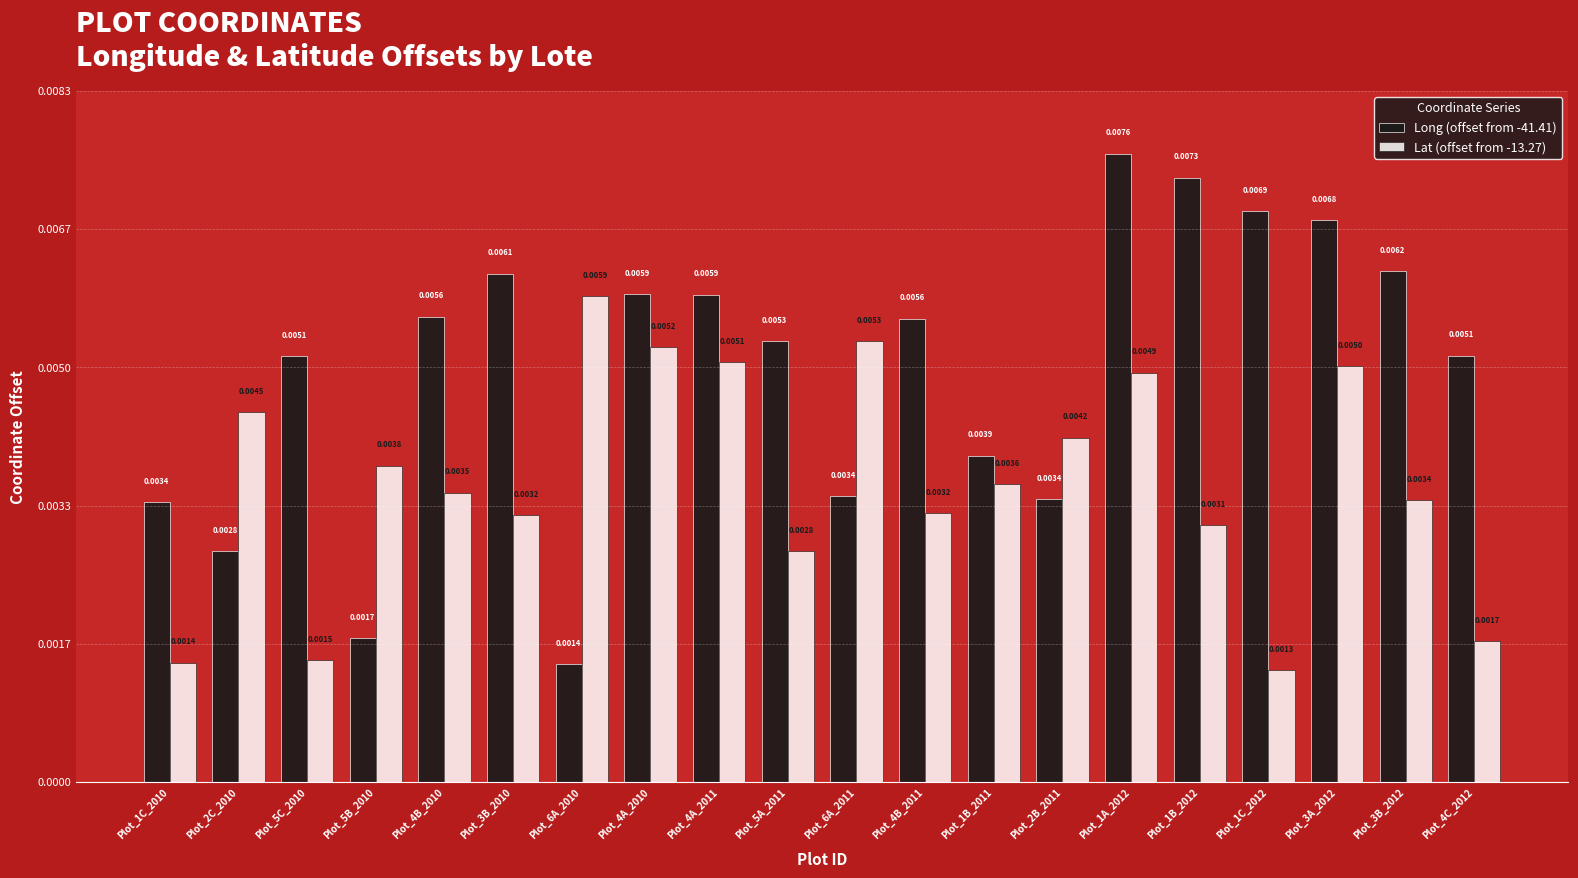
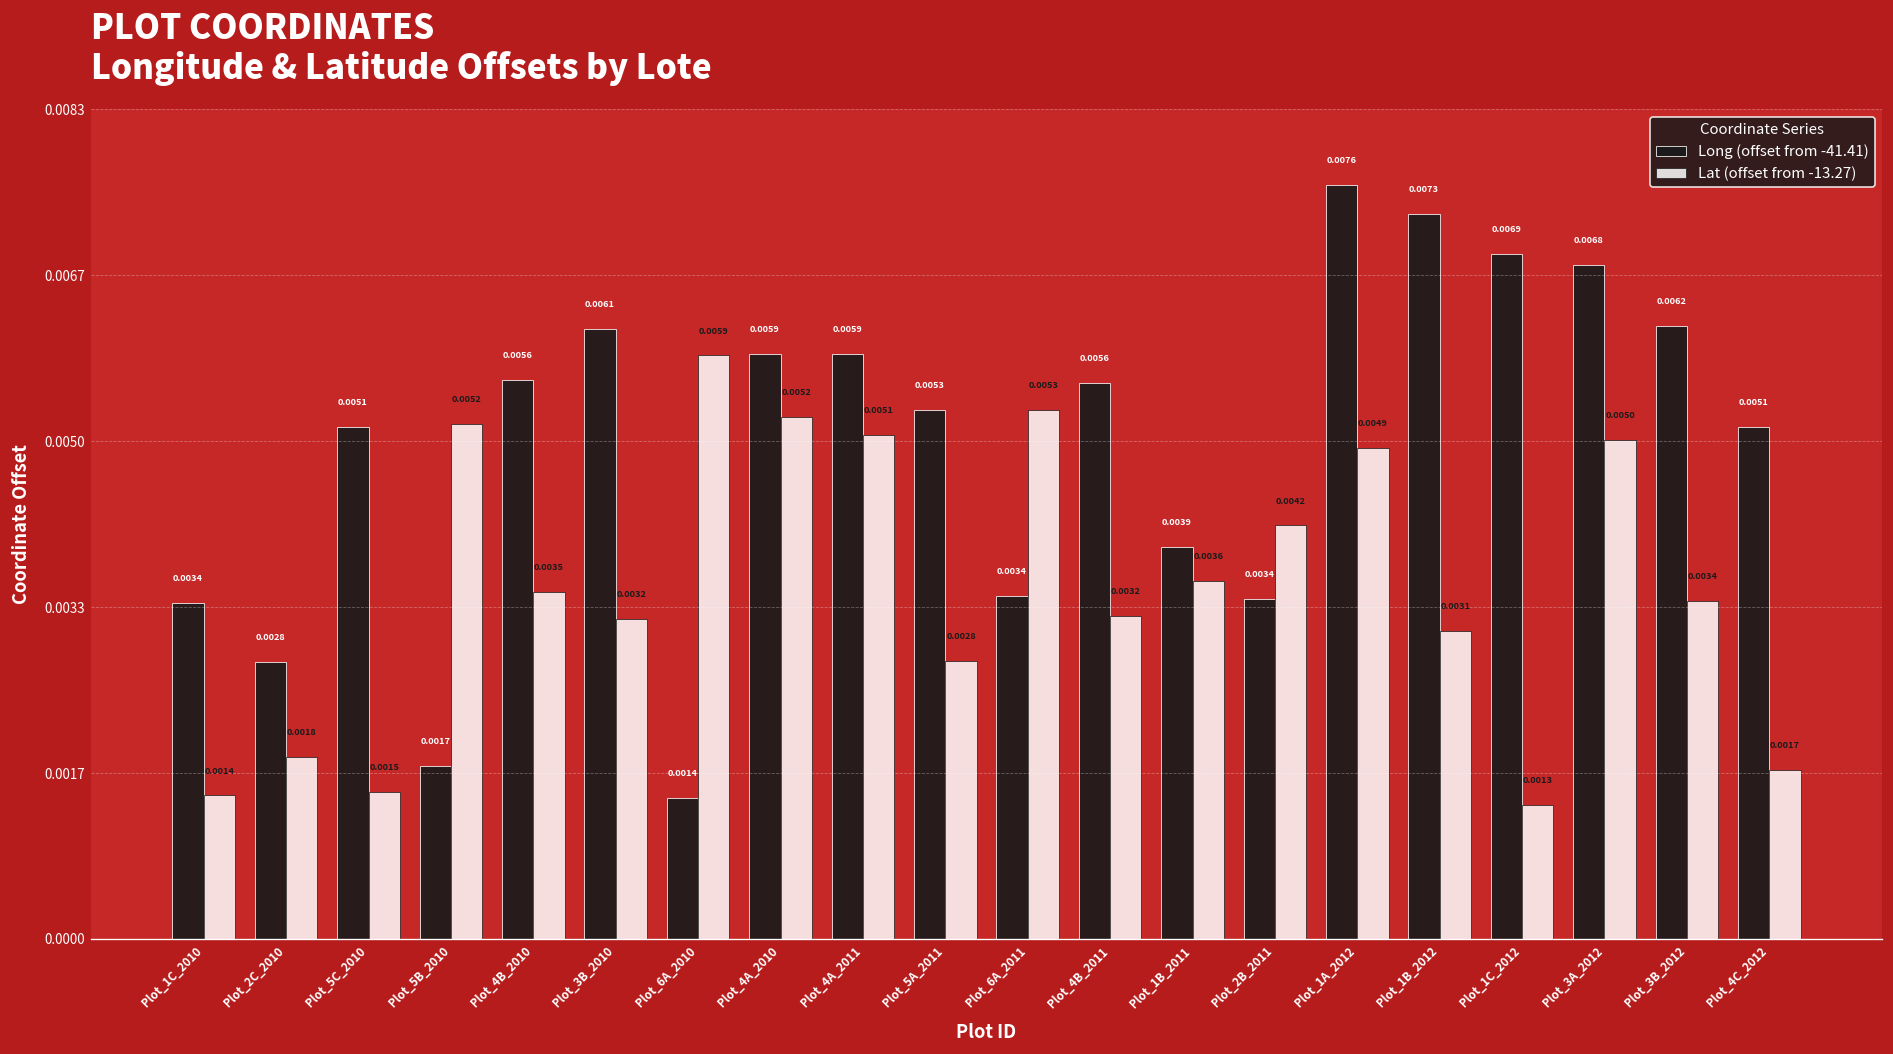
  {
    "Long (offset from -41.41)": {
      "Plot_1C_2010": 0.0034,
      "Plot_2C_2010": 0.0028,
      "Plot_5C_2010": 0.0051,
      "Plot_5B_2010": 0.0017,
      "Plot_4B_2010": 0.0056,
      "Plot_3B_2010": 0.0061,
      "Plot_6A_2010": 0.0014,
      "Plot_4A_2010": 0.0059,
      "Plot_4A_2011": 0.0059,
      "Plot_5A_2011": 0.0053,
      "Plot_6A_2011": 0.0034,
      "Plot_4B_2011": 0.0056,
      "Plot_1B_2011": 0.0039,
      "Plot_2B_2011": 0.0034,
      "Plot_1A_2012": 0.0076,
      "Plot_1B_2012": 0.0073,
      "Plot_1C_2012": 0.0069,
      "Plot_3A_2012": 0.0068,
      "Plot_3B_2012": 0.0062,
      "Plot_4C_2012": 0.0051
    },
    "Lat (offset from -13.27)": {
      "Plot_1C_2010": 0.0014,
-     "Plot_2C_2010": 0.0045,
+     "Plot_2C_2010": 0.0018,
      "Plot_5C_2010": 0.0015,
-     "Plot_5B_2010": 0.0038,
+     "Plot_5B_2010": 0.0052,
      "Plot_4B_2010": 0.0035,
      "Plot_3B_2010": 0.0032,
      "Plot_6A_2010": 0.0059,
      "Plot_4A_2010": 0.0052,
      "Plot_4A_2011": 0.0051,
      "Plot_5A_2011": 0.0028,
      "Plot_6A_2011": 0.0053,
      "Plot_4B_2011": 0.0032,
      "Plot_1B_2011": 0.0036,
      "Plot_2B_2011": 0.0042,
      "Plot_1A_2012": 0.0049,
      "Plot_1B_2012": 0.0031,
      "Plot_1C_2012": 0.0013,
      "Plot_3A_2012": 0.0050,
      "Plot_3B_2012": 0.0034,
      "Plot_4C_2012": 0.0017
    }
  }
